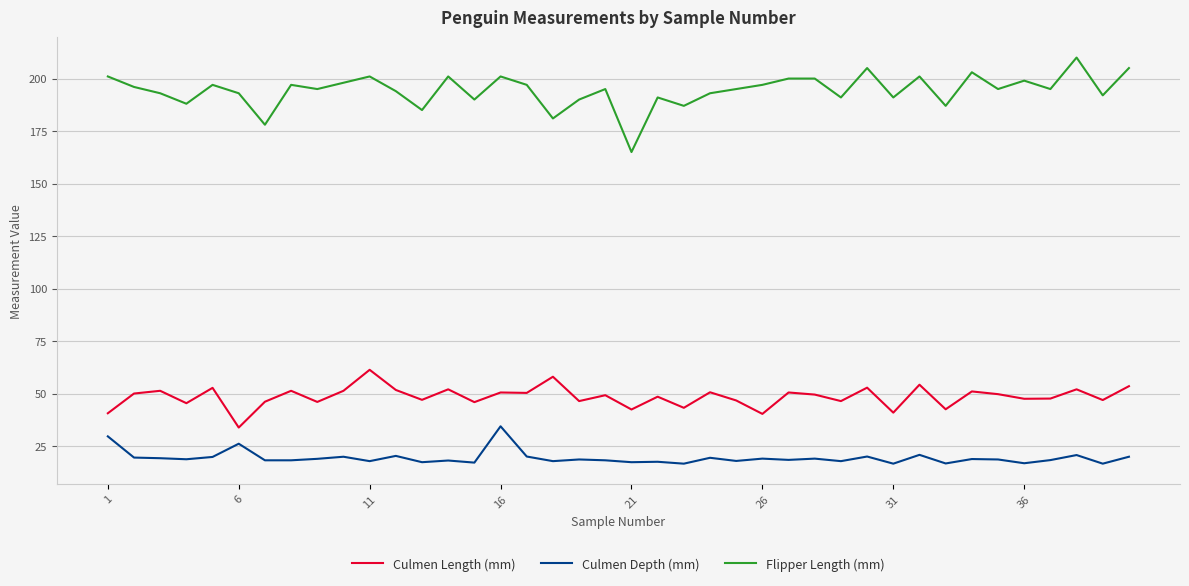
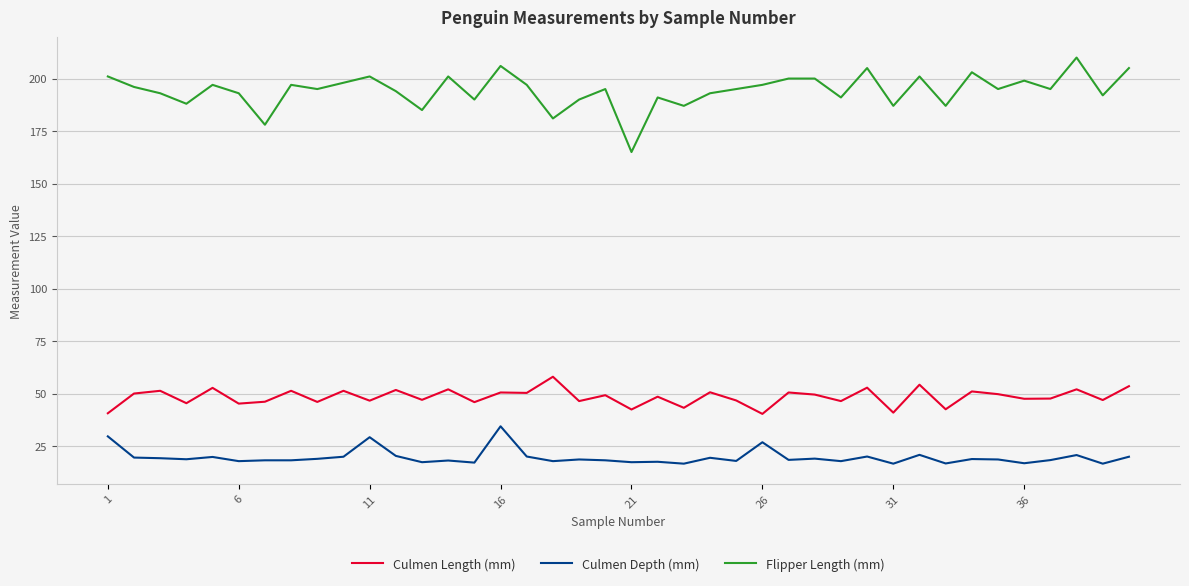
  {
    "Culmen Length (mm)": {
      "1": 41,
-     "6": 34,
-     "11": 61,
+     "6": 45,
+     "11": 47,
      "16": 51,
      "21": 42,
      "26": 40,
      "31": 41,
      "36": 48
    },
    "Culmen Depth (mm)": {
      "1": 30,
-     "6": 26,
-     "11": 18,
+     "6": 18,
+     "11": 29,
      "16": 34,
      "21": 17,
-     "26": 19,
+     "26": 27,
      "31": 17,
      "36": 17
    },
    "Flipper Length (mm)": {
      "1": 201,
      "6": 193,
      "11": 201,
-     "16": 201,
+     "16": 206,
      "21": 165,
      "26": 197,
-     "31": 191,
+     "31": 187,
      "36": 199
    }
  }
